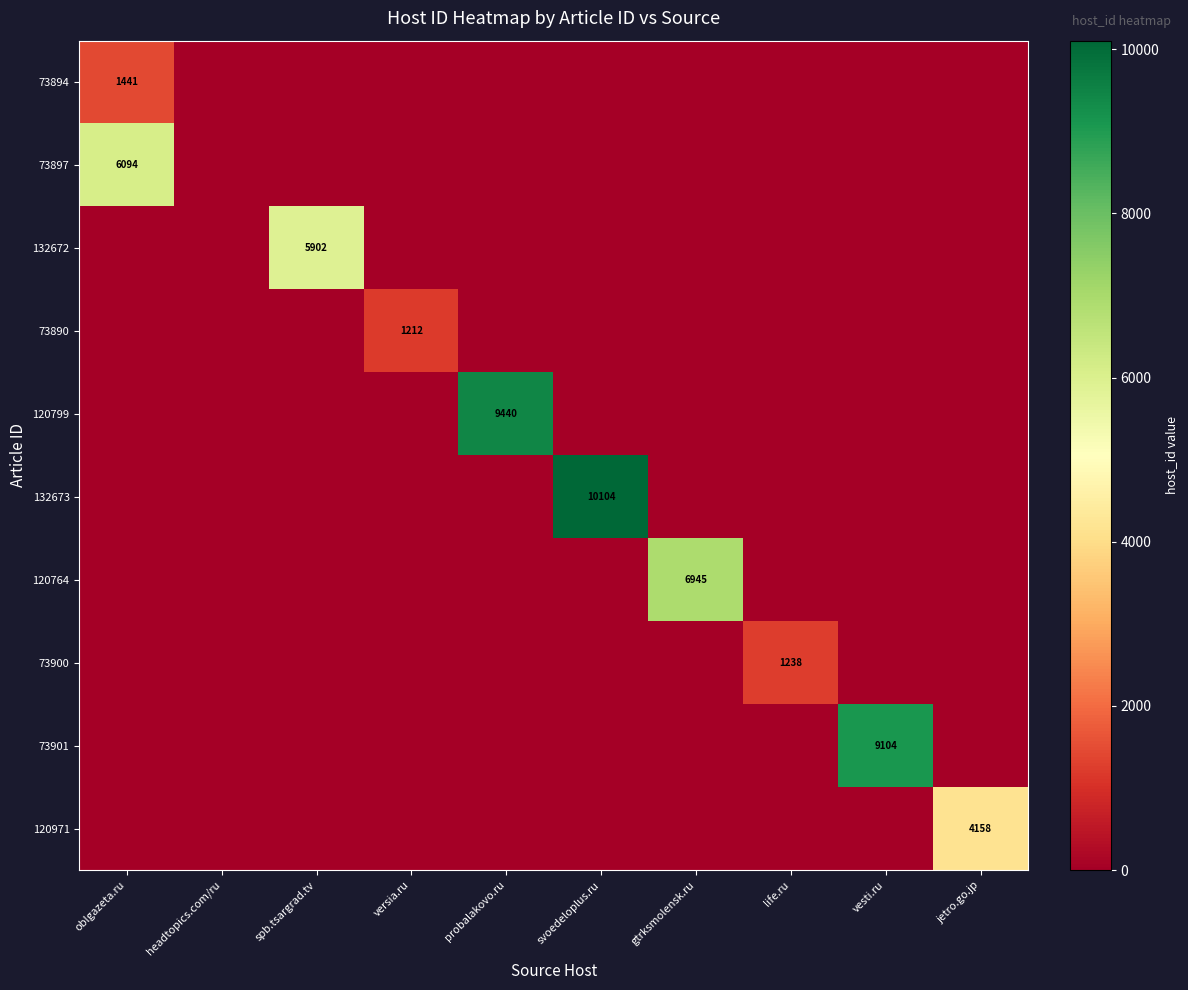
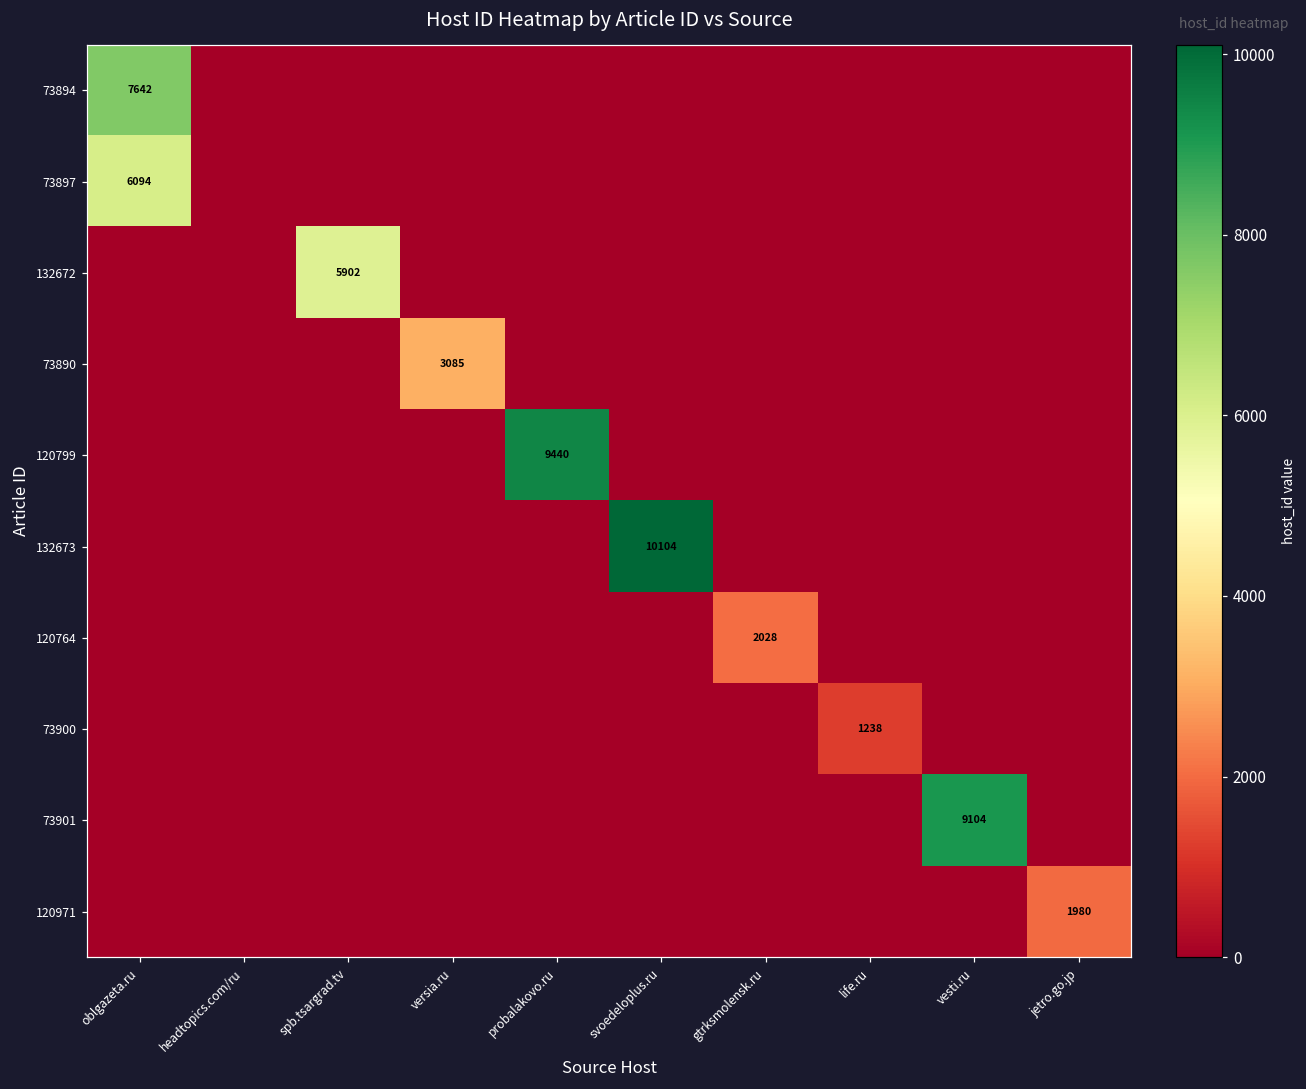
  {
    "73894": {
-     "oblgazeta.ru": 1441
+     "oblgazeta.ru": 7642
    },
    "73897": {
      "oblgazeta.ru": 6094
    },
    "132672": {
      "spb.tsargrad.tv": 5902
    },
    "73890": {
-     "versia.ru": 1212
+     "versia.ru": 3085
    },
    "120799": {
      "probalakovo.ru": 9440
    },
    "132673": {
      "svoedeloplus.ru": 10104
    },
    "120764": {
-     "gtrksmolensk.ru": 6945
+     "gtrksmolensk.ru": 2028
    },
    "73900": {
      "life.ru": 1238
    },
    "73901": {
      "vesti.ru": 9104
    },
    "120971": {
-     "jetro.go.jp": 4158
+     "jetro.go.jp": 1980
    }
  }
